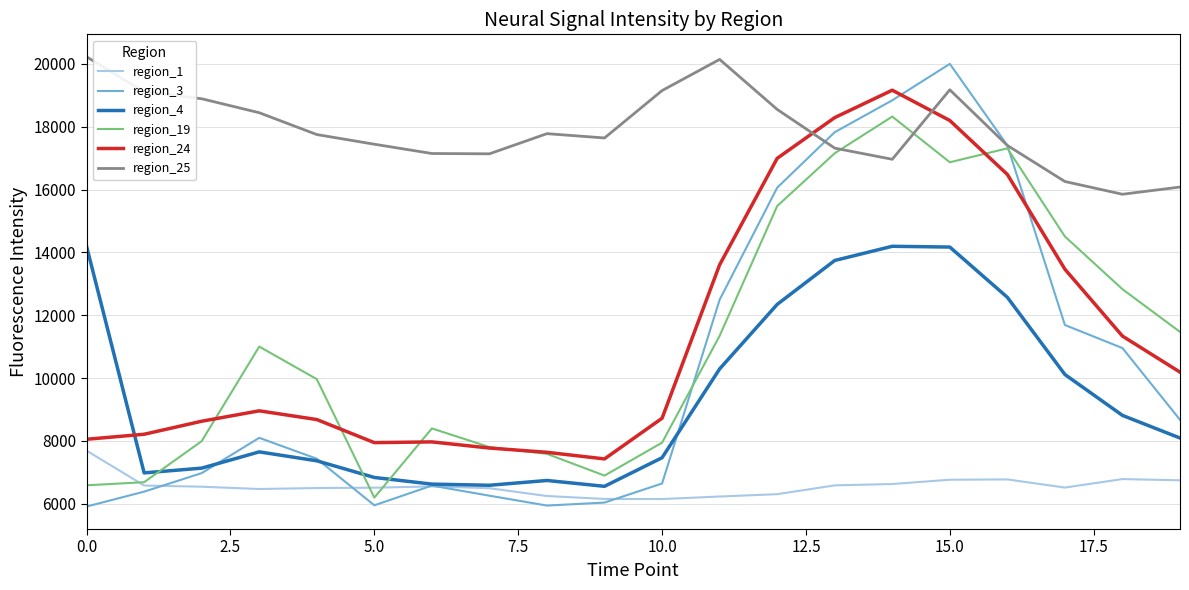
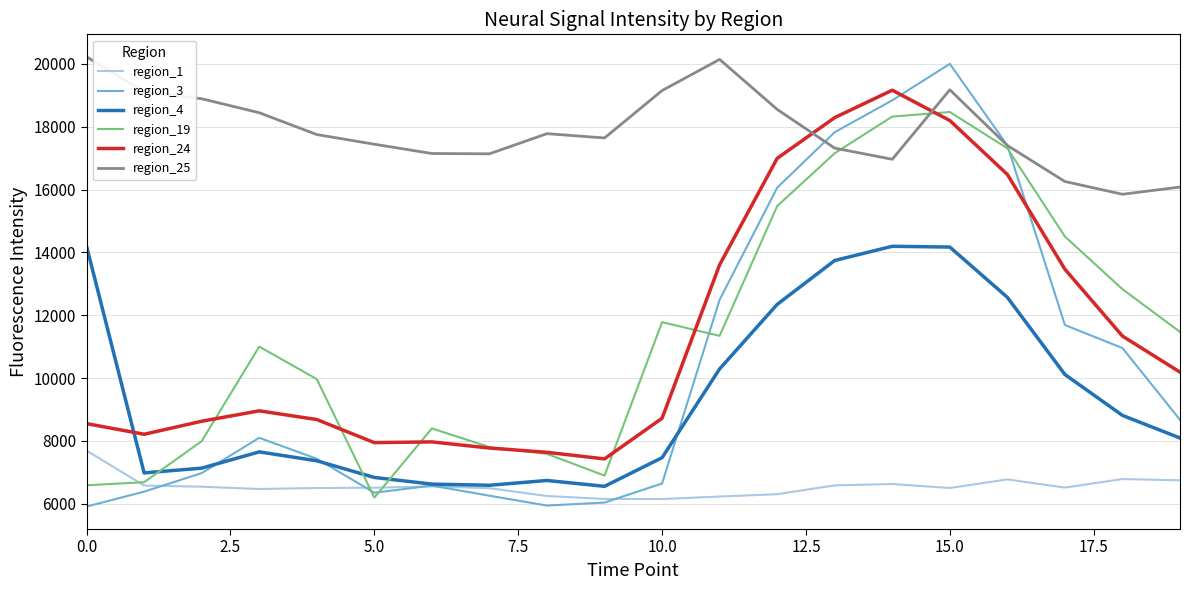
  {
    "region_1": {
      "0.0": 7700,
      "5.0": 6500,
      "10.0": 6200,
-     "15.0": 6800
+     "15.0": 6500
    },
    "region_3": {
      "0.0": 5900,
-     "5.0": 6000,
+     "5.0": 6400,
      "10.0": 6600,
      "15.0": 20000
    },
    "region_4": {
      "0.0": 14200,
      "5.0": 6800,
      "10.0": 7500,
      "15.0": 14200
    },
    "region_19": {
      "0.0": 6600,
      "5.0": 6200,
-     "10.0": 7900,
-     "15.0": 16900
+     "10.0": 11800,
+     "15.0": 18500
    },
    "region_24": {
-     "0.0": 8100,
+     "0.0": 8600,
      "5.0": 7900,
      "10.0": 8700,
      "15.0": 18200
    },
    "region_25": {
      "0.0": 20200,
      "5.0": 17400,
      "10.0": 19200,
      "15.0": 19200
    }
  }
